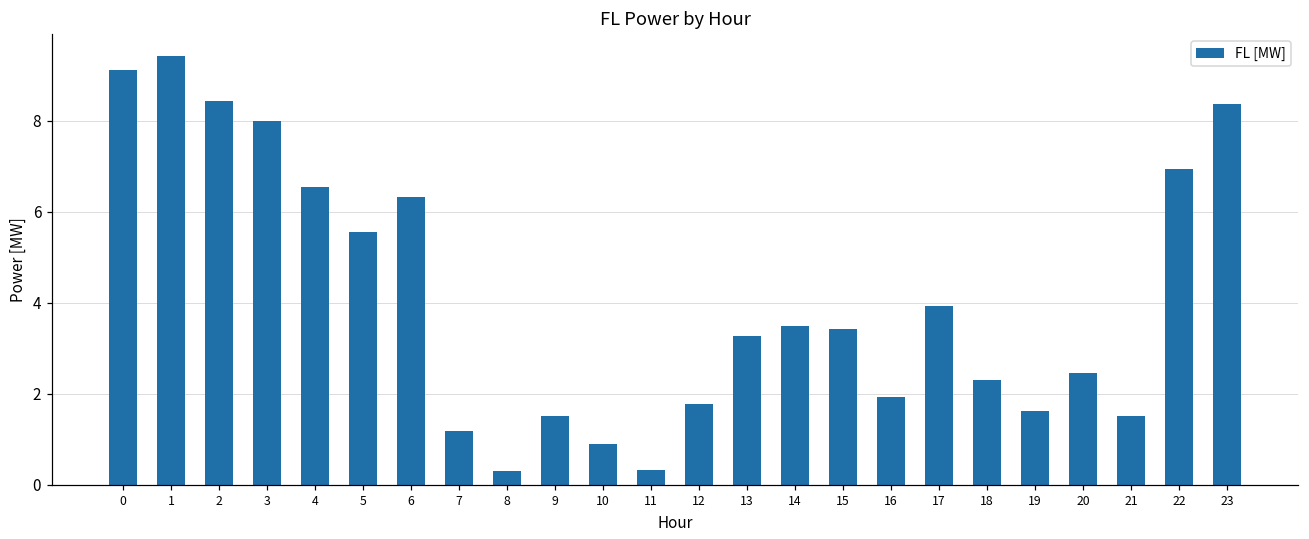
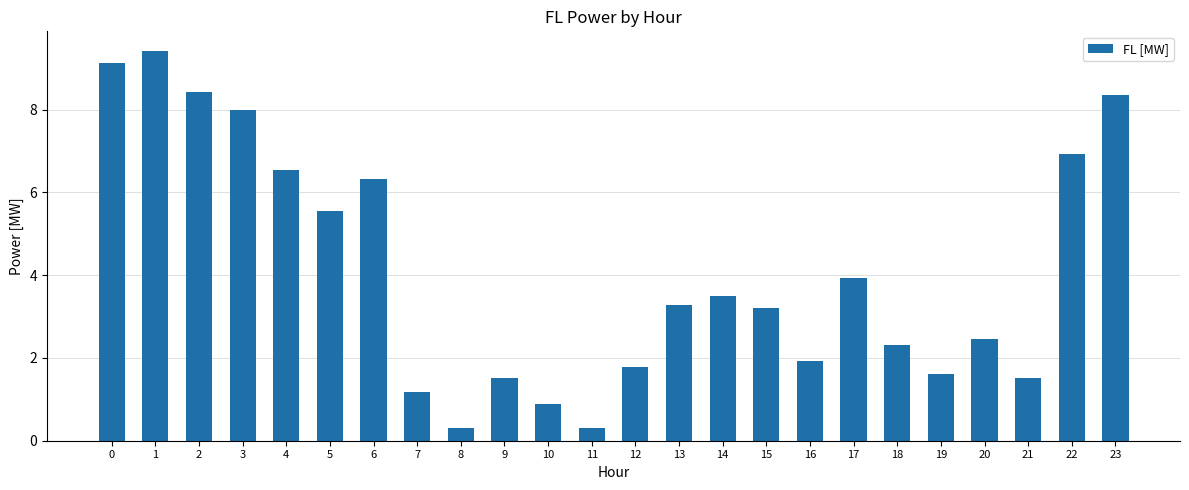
  {
    "0": 9.1,
    "1": 9.4,
    "2": 8.4,
    "3": 8.0,
    "4": 6.5,
    "5": 5.6,
    "6": 6.3,
    "7": 1.2,
    "8": 0.3,
    "9": 1.5,
    "10": 0.9,
    "11": 0.3,
    "12": 1.8,
    "13": 3.3,
    "14": 3.5,
-   "15": 3.4,
+   "15": 3.2,
    "16": 1.9,
    "17": 3.9,
    "18": 2.3,
    "19": 1.6,
    "20": 2.5,
    "21": 1.5,
    "22": 6.9,
    "23": 8.4
  }
